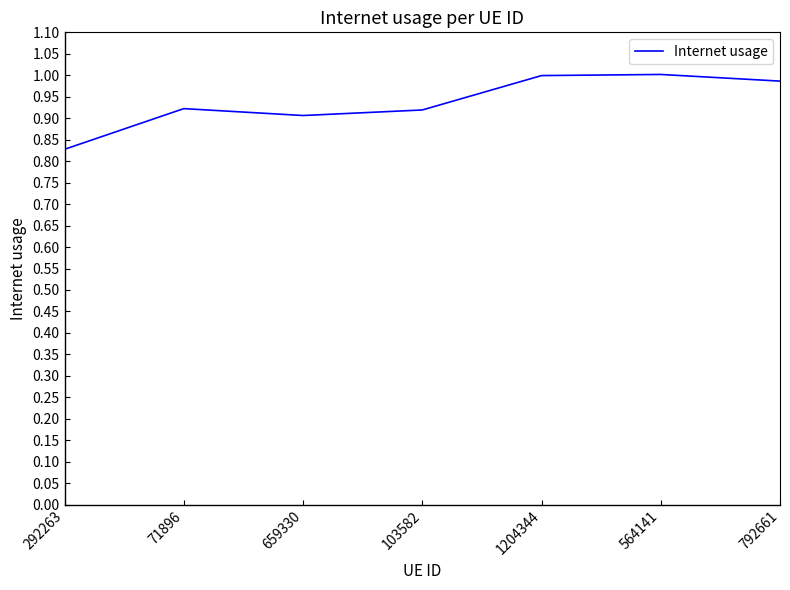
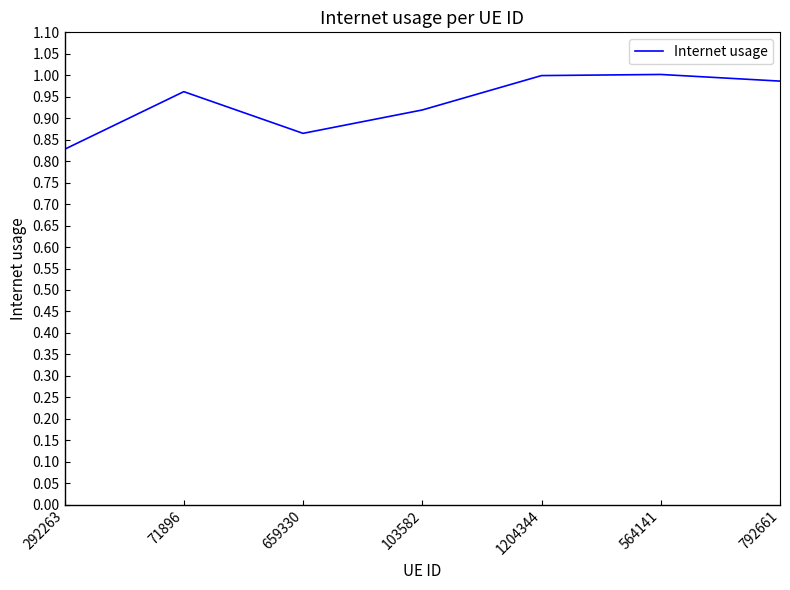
  {
    "292263": 0.83,
-   "71896": 0.92,
-   "659330": 0.91,
+   "71896": 0.96,
+   "659330": 0.86,
    "103582": 0.92,
    "1204344": 1.00,
    "564141": 1.00,
    "792661": 0.99
  }
